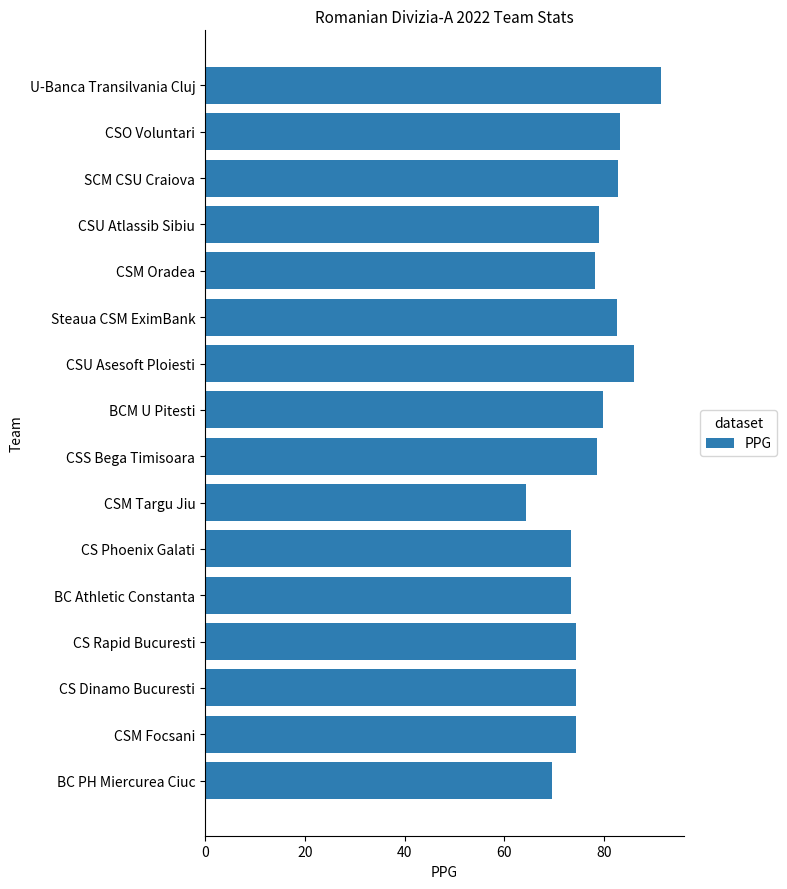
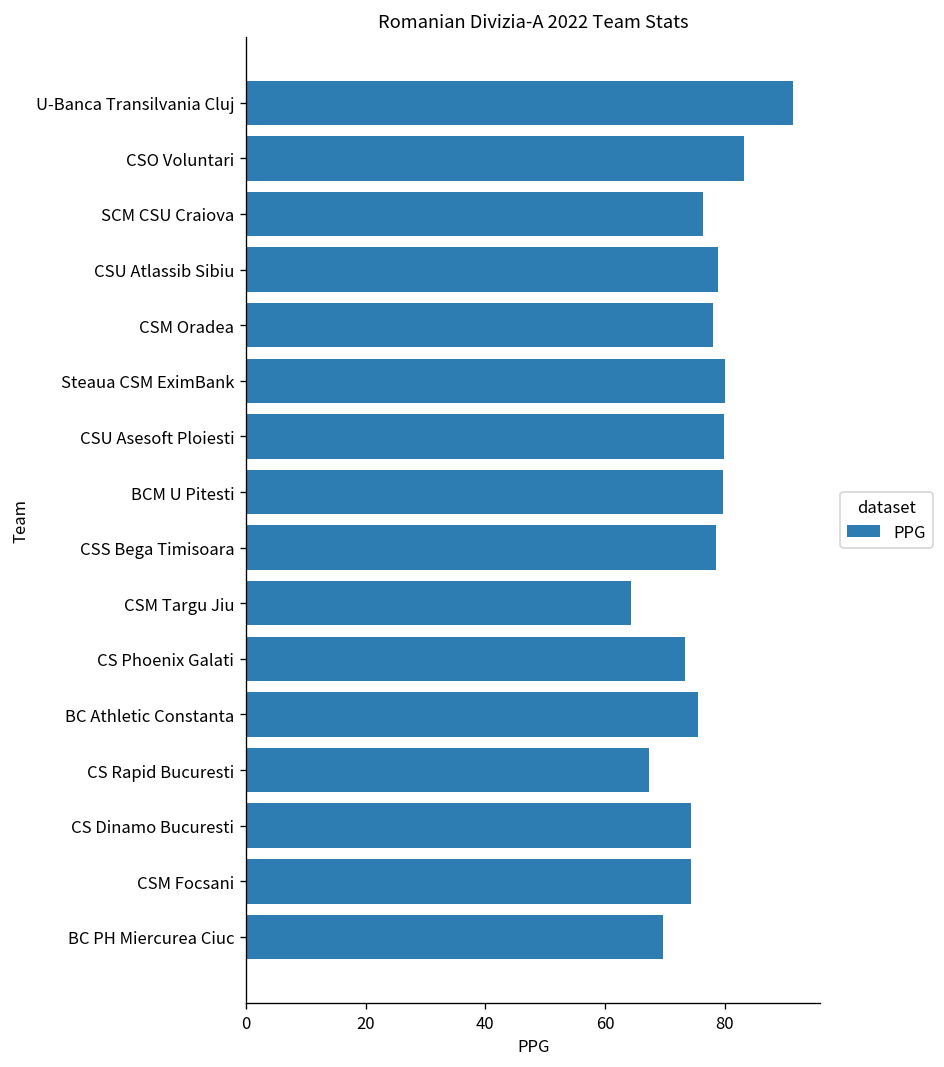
  {
    "U-Banca Transilvania Cluj": 91,
    "CSO Voluntari": 83,
-   "SCM CSU Craiova": 83,
+   "SCM CSU Craiova": 76,
    "CSU Atlassib Sibiu": 79,
    "CSM Oradea": 78,
-   "Steaua CSM EximBank": 83,
-   "CSU Asesoft Ploiesti": 86,
+   "Steaua CSM EximBank": 80,
+   "CSU Asesoft Ploiesti": 80,
    "BCM U Pitesti": 80,
    "CSS Bega Timisoara": 79,
    "CSM Targu Jiu": 64,
    "CS Phoenix Galati": 73,
-   "BC Athletic Constanta": 73,
-   "CS Rapid Bucuresti": 74,
+   "BC Athletic Constanta": 76,
+   "CS Rapid Bucuresti": 67,
    "CS Dinamo Bucuresti": 74,
    "CSM Focsani": 74,
    "BC PH Miercurea Ciuc": 70
  }
